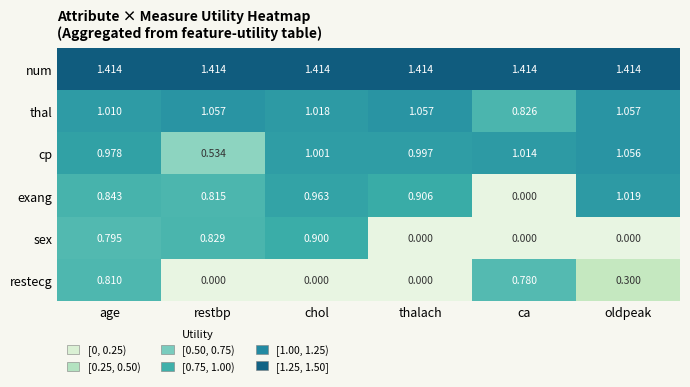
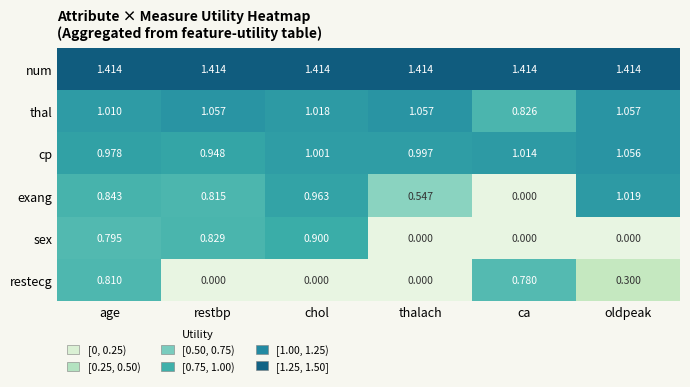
  {
    "num": {
      "age": 1.414,
      "restbp": 1.414,
      "chol": 1.414,
      "thalach": 1.414,
      "ca": 1.414,
      "oldpeak": 1.414
    },
    "thal": {
      "age": 1.010,
      "restbp": 1.057,
      "chol": 1.018,
      "thalach": 1.057,
      "ca": 0.826,
      "oldpeak": 1.057
    },
    "cp": {
      "age": 0.978,
-     "restbp": 0.534,
+     "restbp": 0.948,
      "chol": 1.001,
      "thalach": 0.997,
      "ca": 1.014,
      "oldpeak": 1.056
    },
    "exang": {
      "age": 0.843,
      "restbp": 0.815,
      "chol": 0.963,
-     "thalach": 0.906,
+     "thalach": 0.547,
      "ca": 0.000,
      "oldpeak": 1.019
    },
    "sex": {
      "age": 0.795,
      "restbp": 0.829,
      "chol": 0.900,
      "thalach": 0.000,
      "ca": 0.000,
      "oldpeak": 0.000
    },
    "restecg": {
      "age": 0.810,
      "restbp": 0.000,
      "chol": 0.000,
      "thalach": 0.000,
      "ca": 0.780,
      "oldpeak": 0.300
    }
  }
